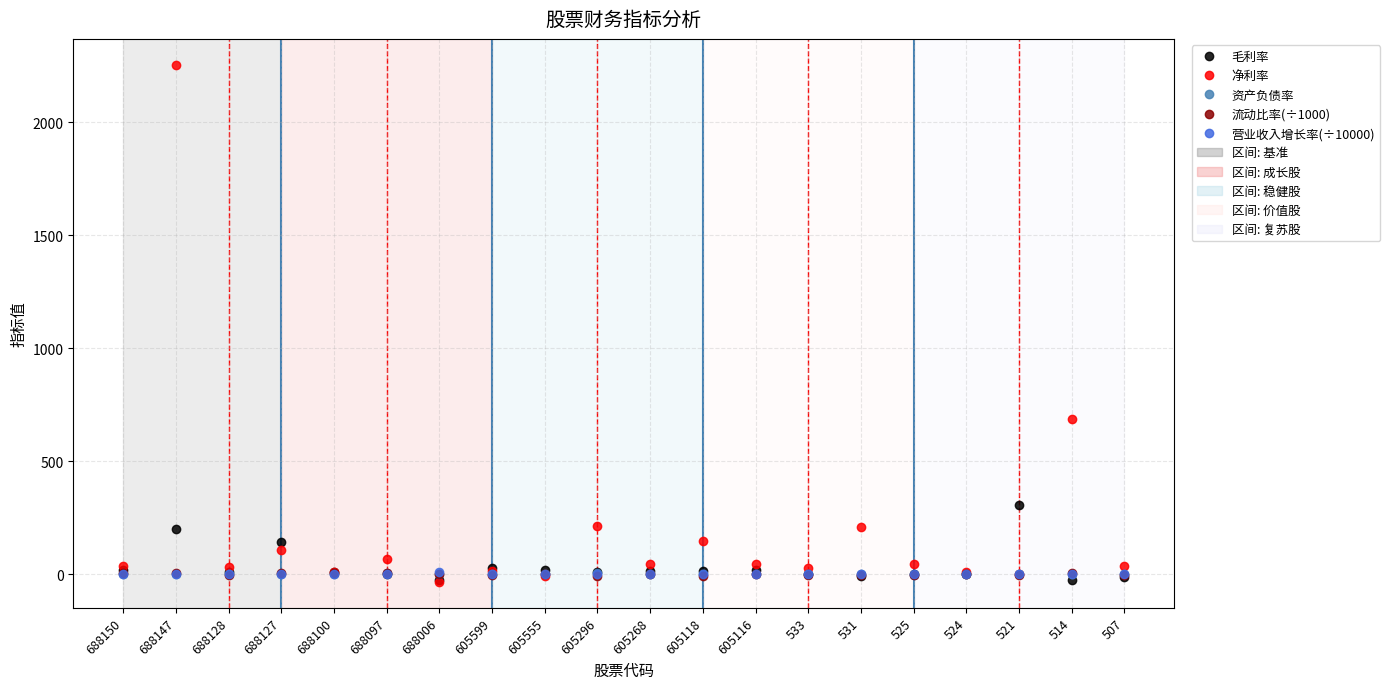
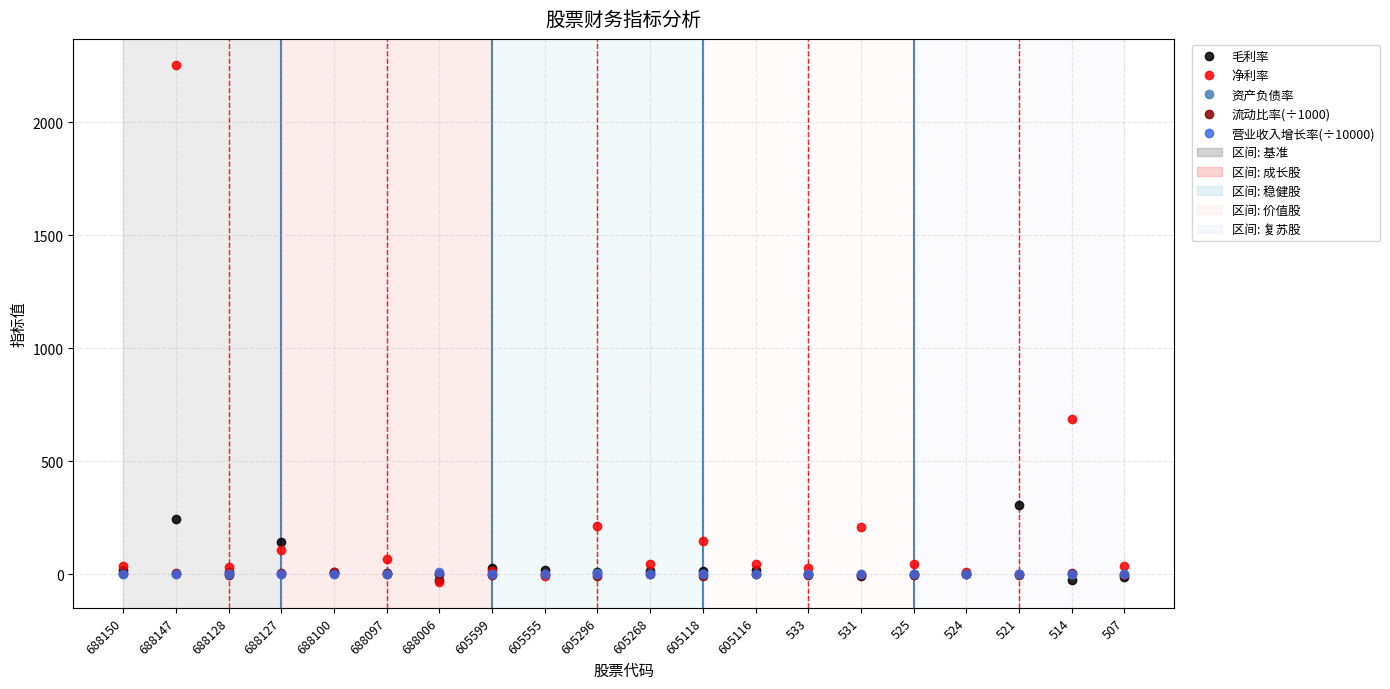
  {
    "毛利率": {
      "688150": 20,
-     "688147": 200,
+     "688147": 250,
      "688127": 150,
      "605599": 30,
      "605555": 20,
      "605268": 10,
      "605118": 10,
      "605116": 20,
      "521": 310,
      "514": -20
    },
    "净利率": {
      "688150": 40,
      "688147": 2250,
      "688128": 30,
      "688127": 110,
      "688097": 70,
      "605599": 20,
      "605296": 210,
      "605268": 50,
      "605118": 150,
      "605116": 50,
      "533": 30,
      "531": 210,
      "525": 50,
      "514": 690,
      "507": 40
    }
  }
